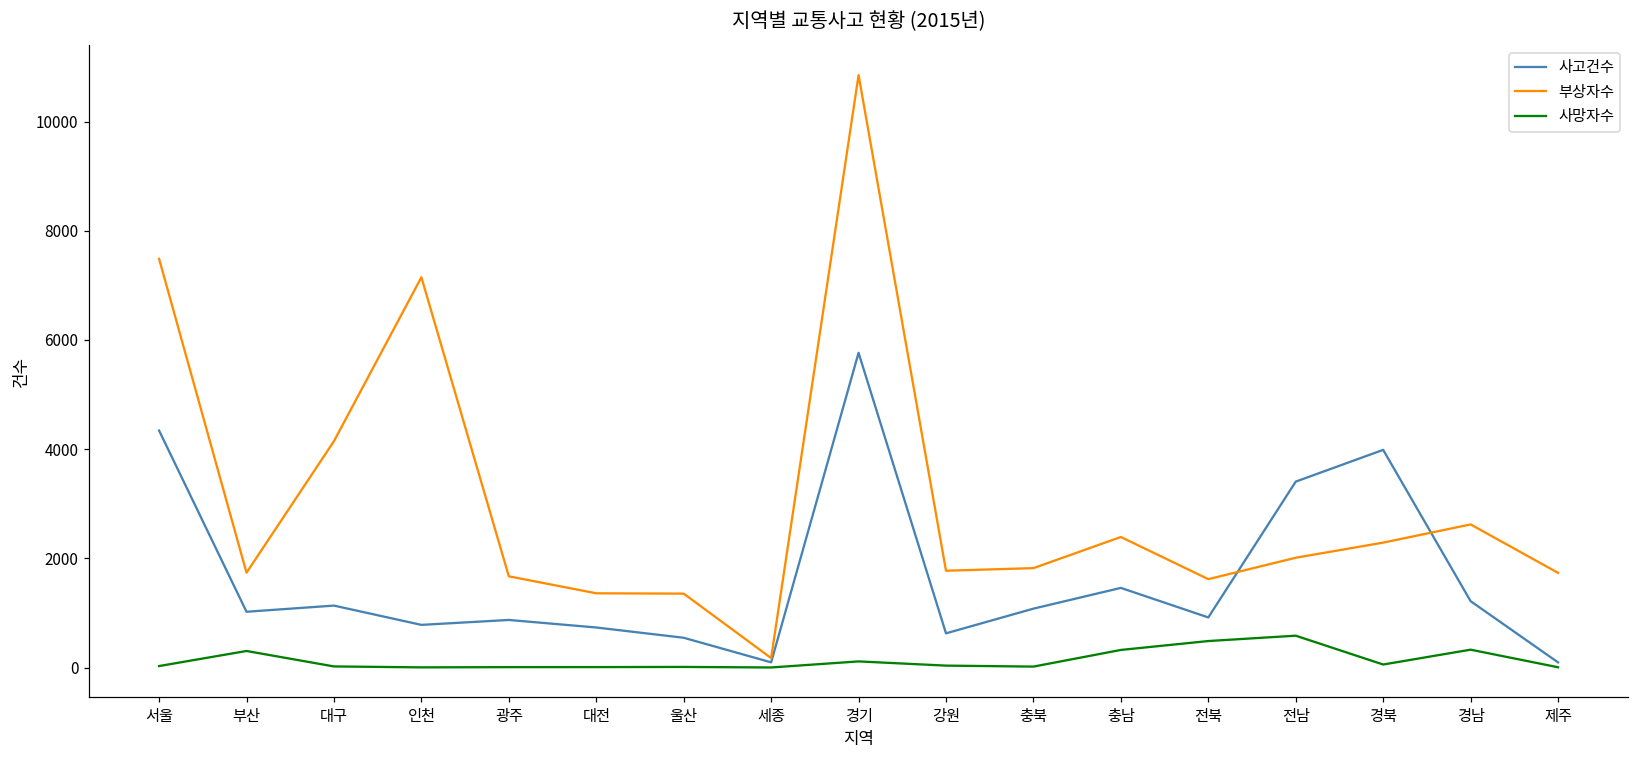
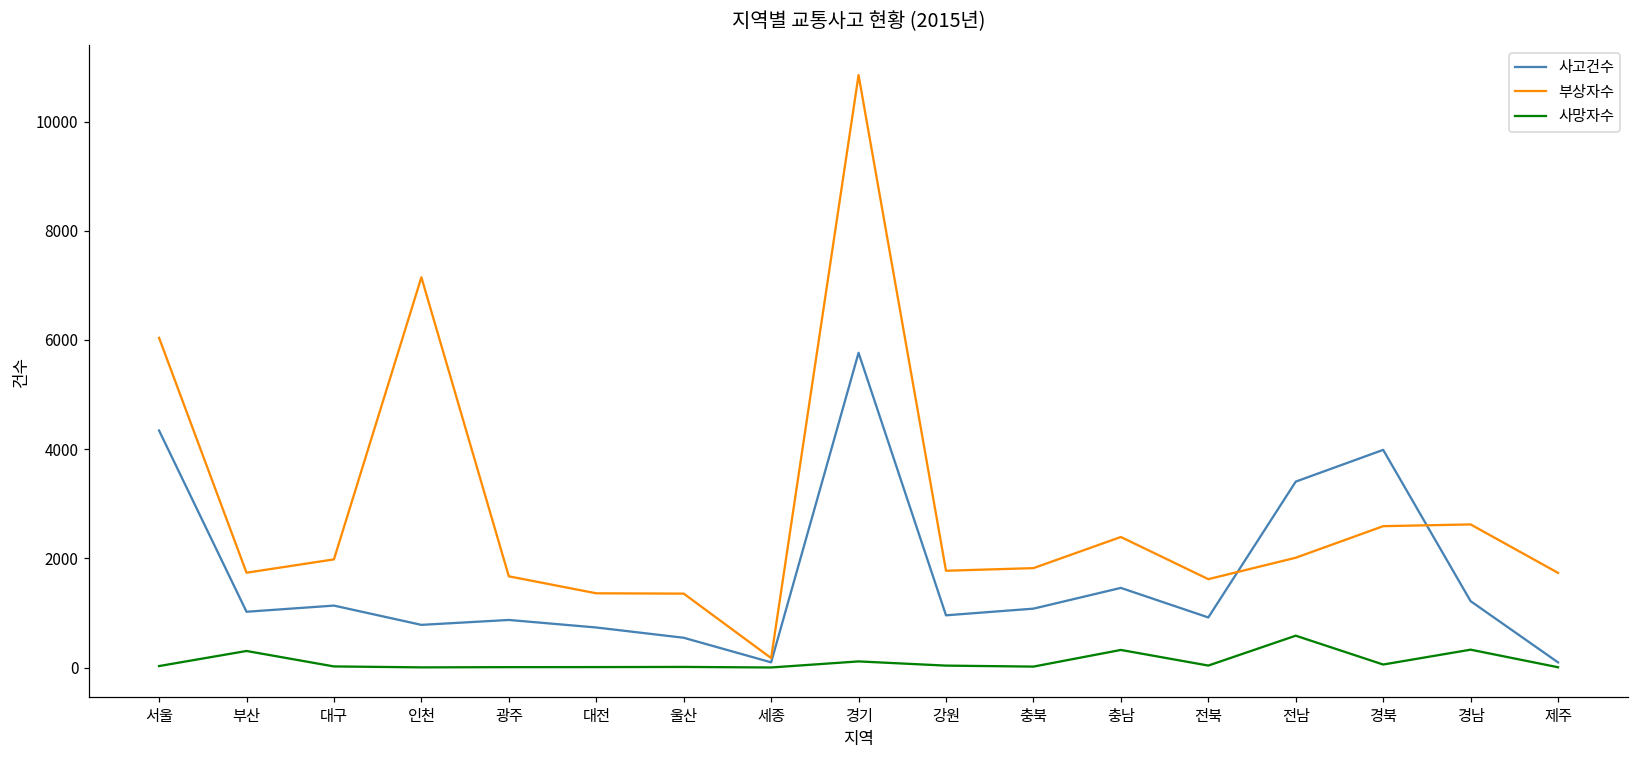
  {
    "사고건수": {
      "서울": 4300,
      "부산": 1000,
      "대구": 1100,
      "인천": 800,
      "광주": 900,
      "대전": 700,
      "울산": 500,
      "세종": 100,
      "경기": 5800,
-     "강원": 600,
+     "강원": 1000,
      "충북": 1100,
      "충남": 1500,
      "전북": 900,
      "전남": 3400,
      "경북": 4000,
      "경남": 1200,
      "제주": 100
    },
    "부상자수": {
-     "서울": 7500,
+     "서울": 6000,
      "부산": 1700,
-     "대구": 4100,
+     "대구": 2000,
      "인천": 7100,
      "광주": 1700,
      "대전": 1400,
      "울산": 1400,
      "세종": 200,
      "경기": 10900,
      "강원": 1800,
      "충북": 1800,
      "충남": 2400,
      "전북": 1600,
      "전남": 2000,
-     "경북": 2300,
+     "경북": 2600,
      "경남": 2600,
      "제주": 1700
    },
    "사망자수": {
      "서울": 0,
      "부산": 300,
      "대구": 0,
      "인천": 0,
      "광주": 0,
      "대전": 0,
      "울산": 0,
      "세종": 0,
      "경기": 100,
      "강원": 0,
      "충북": 0,
      "충남": 300,
-     "전북": 500,
+     "전북": 0,
      "전남": 600,
      "경북": 100,
      "경남": 300,
      "제주": 0
    }
  }
